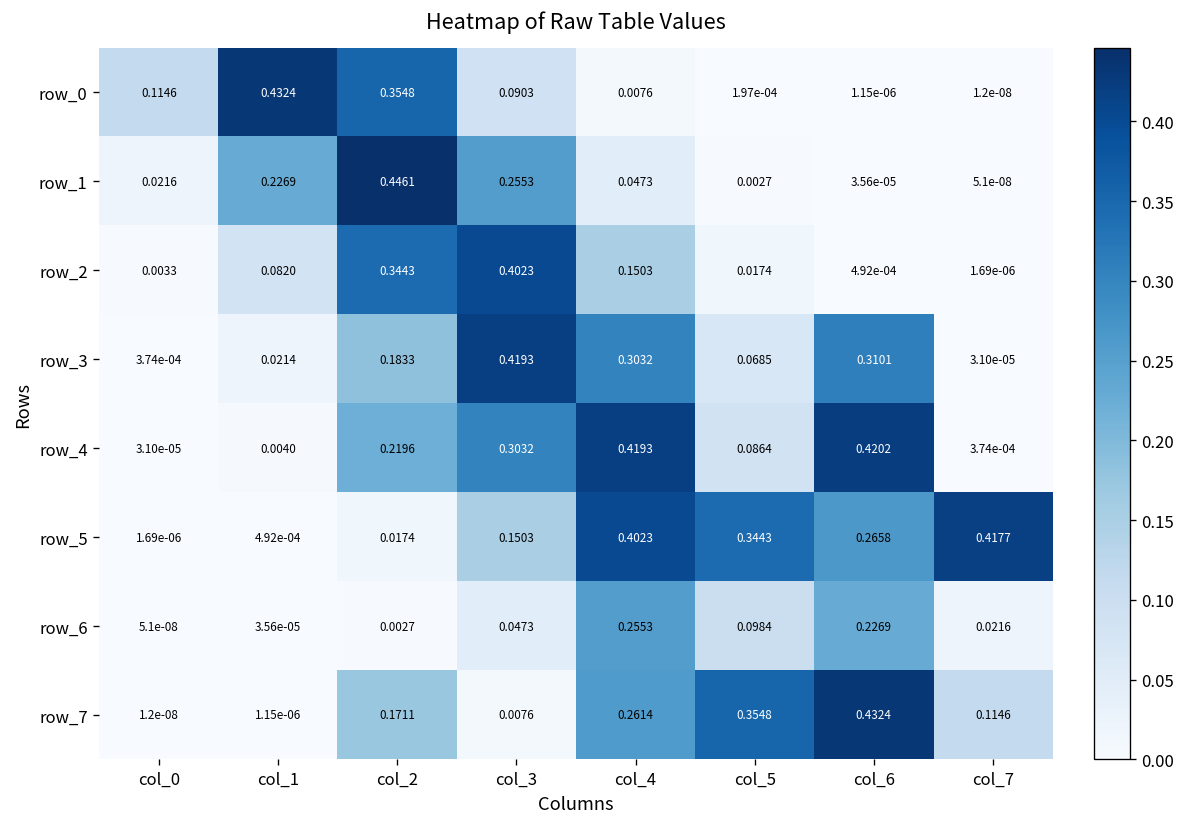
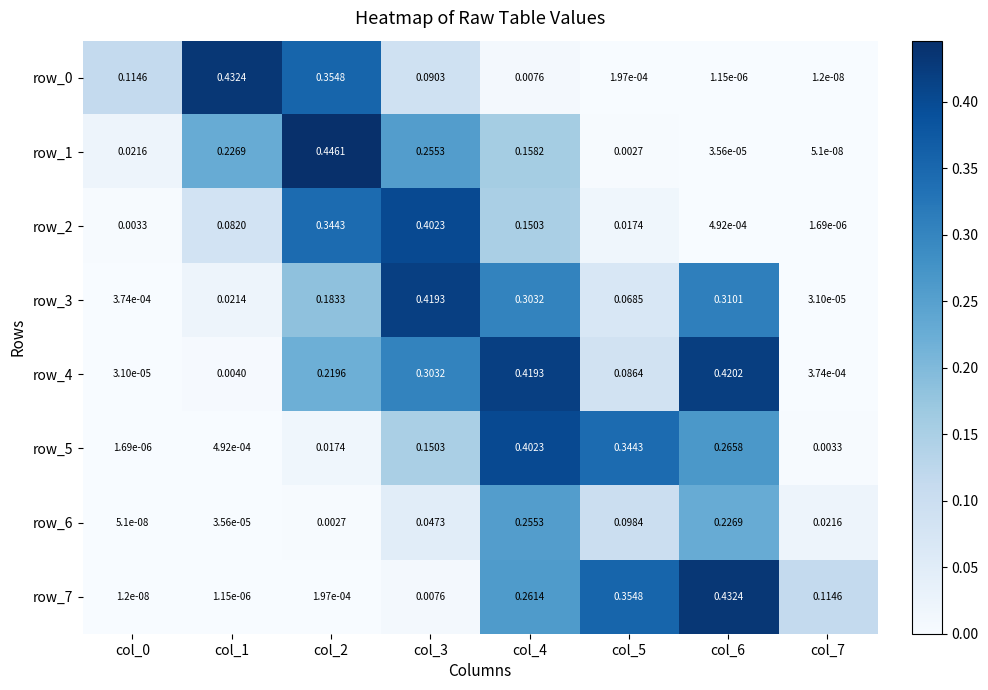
  {
    "row_0": {
      "col_0": "0.1146",
      "col_1": "0.4324",
      "col_2": "0.3548",
      "col_3": "0.0903",
      "col_4": "0.0076",
      "col_5": "1.97e-04",
      "col_6": "1.15e-06",
      "col_7": "1.2e-08"
    },
    "row_1": {
      "col_0": "0.0216",
      "col_1": "0.2269",
      "col_2": "0.4461",
      "col_3": "0.2553",
-     "col_4": "0.0473",
+     "col_4": "0.1582",
      "col_5": "0.0027",
      "col_6": "3.56e-05",
      "col_7": "5.1e-08"
    },
    "row_2": {
      "col_0": "0.0033",
      "col_1": "0.0820",
      "col_2": "0.3443",
      "col_3": "0.4023",
      "col_4": "0.1503",
      "col_5": "0.0174",
      "col_6": "4.92e-04",
      "col_7": "1.69e-06"
    },
    "row_3": {
      "col_0": "3.74e-04",
      "col_1": "0.0214",
      "col_2": "0.1833",
      "col_3": "0.4193",
      "col_4": "0.3032",
      "col_5": "0.0685",
      "col_6": "0.3101",
      "col_7": "3.10e-05"
    },
    "row_4": {
      "col_0": "3.10e-05",
      "col_1": "0.0040",
      "col_2": "0.2196",
      "col_3": "0.3032",
      "col_4": "0.4193",
      "col_5": "0.0864",
      "col_6": "0.4202",
      "col_7": "3.74e-04"
    },
    "row_5": {
      "col_0": "1.69e-06",
      "col_1": "4.92e-04",
      "col_2": "0.0174",
      "col_3": "0.1503",
      "col_4": "0.4023",
      "col_5": "0.3443",
      "col_6": "0.2658",
-     "col_7": "0.4177"
+     "col_7": "0.0033"
    },
    "row_6": {
      "col_0": "5.1e-08",
      "col_1": "3.56e-05",
      "col_2": "0.0027",
      "col_3": "0.0473",
      "col_4": "0.2553",
      "col_5": "0.0984",
      "col_6": "0.2269",
      "col_7": "0.0216"
    },
    "row_7": {
      "col_0": "1.2e-08",
      "col_1": "1.15e-06",
-     "col_2": "0.1711",
+     "col_2": "1.97e-04",
      "col_3": "0.0076",
      "col_4": "0.2614",
      "col_5": "0.3548",
      "col_6": "0.4324",
      "col_7": "0.1146"
    }
  }
